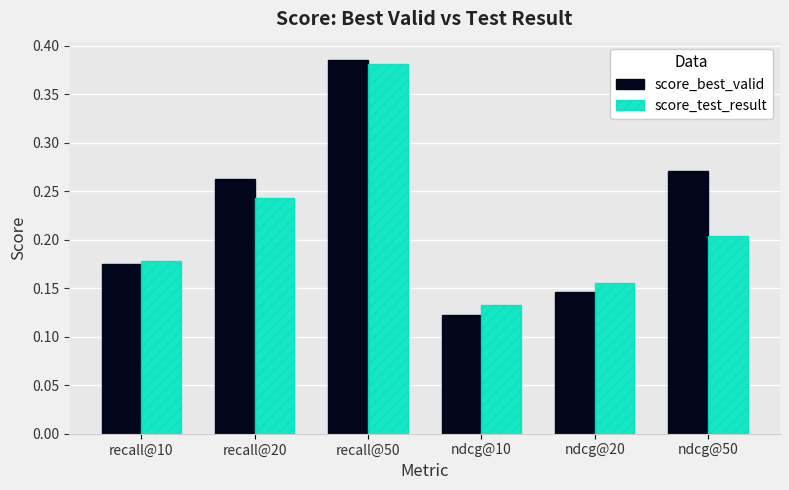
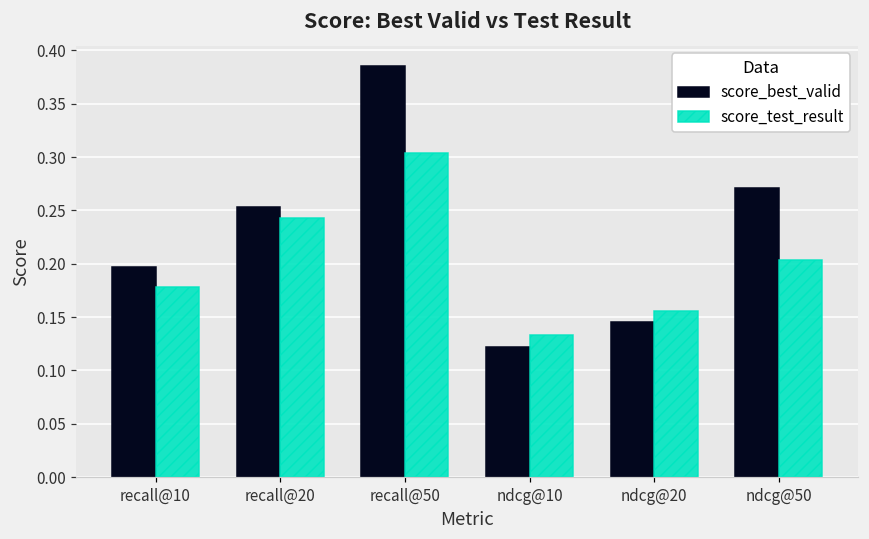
  {
    "score_best_valid": {
-     "recall@10": 0.17,
-     "recall@20": 0.26,
+     "recall@10": 0.20,
+     "recall@20": 0.25,
      "recall@50": 0.39,
      "ndcg@10": 0.12,
      "ndcg@20": 0.15,
      "ndcg@50": 0.27
    },
    "score_test_result": {
      "recall@10": 0.18,
      "recall@20": 0.24,
-     "recall@50": 0.38,
+     "recall@50": 0.30,
      "ndcg@10": 0.13,
      "ndcg@20": 0.16,
      "ndcg@50": 0.20
    }
  }
